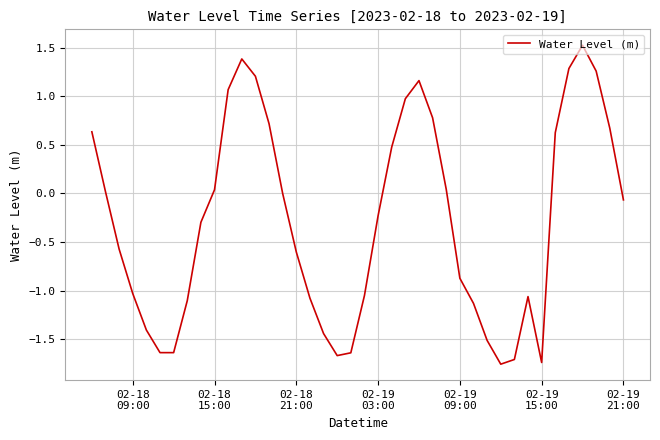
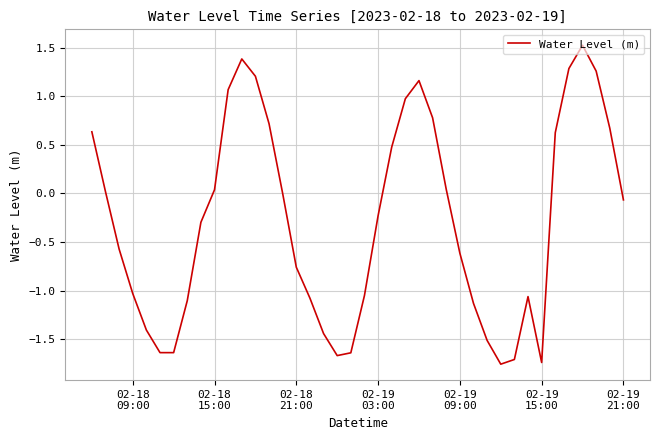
  {
    "02-18 09:00": -1.0,
    "02-18 15:00": 0.0,
-   "02-18 21:00": -0.6,
+   "02-18 21:00": -0.8,
    "02-19 03:00": -0.2,
-   "02-19 09:00": -0.9,
+   "02-19 09:00": -0.6,
    "02-19 15:00": -1.7,
    "02-19 21:00": -0.1
  }
